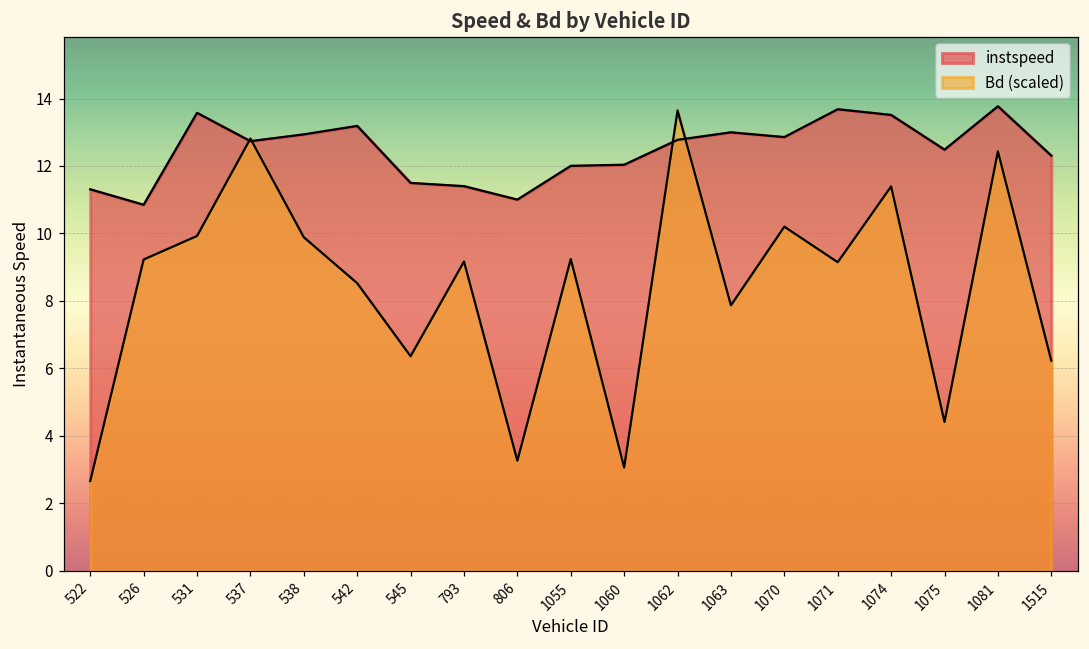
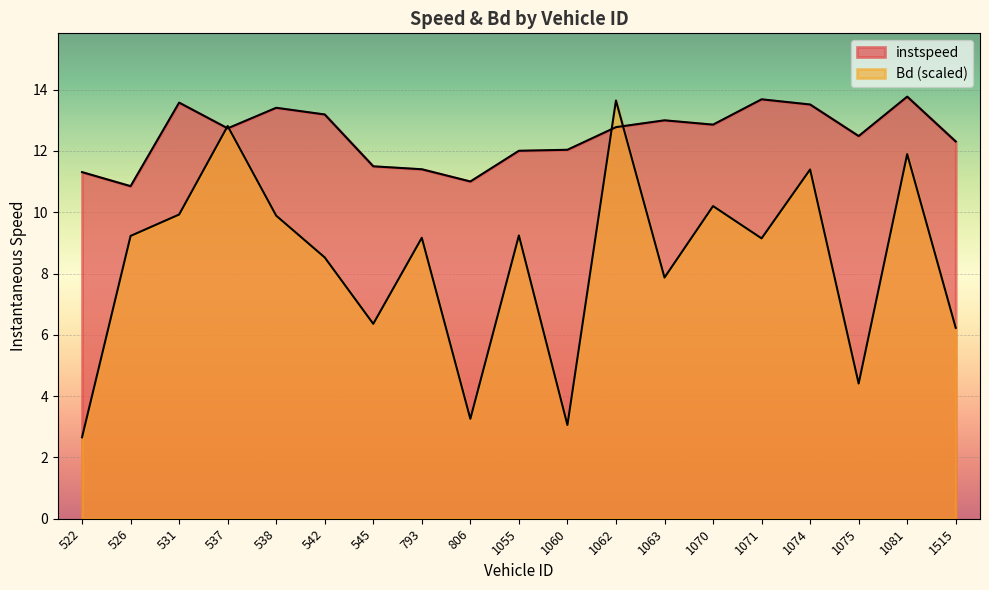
  {
    "instspeed": {
      "522": 11.3,
      "526": 10.8,
      "531": 13.6,
-     "538": 12.9,
+     "538": 13.4,
      "542": 13.2,
      "545": 11.5,
      "793": 11.4,
      "806": 11.0,
      "1055": 12.0,
      "1060": 12.0,
      "1062": 12.8,
      "1063": 13.0,
      "1070": 12.9,
      "1071": 13.7,
      "1074": 13.5,
      "1075": 12.5,
      "1081": 13.8,
      "1515": 12.3
    },
    "Bd (scaled)": {
      "522": 2.7,
      "526": 9.2,
      "531": 9.9,
      "538": 9.9,
      "542": 8.5,
      "545": 6.4,
      "793": 9.2,
      "806": 3.3,
      "1055": 9.2,
      "1060": 3.1,
      "1062": 13.6,
      "1063": 7.9,
      "1070": 10.2,
      "1071": 9.1,
      "1074": 11.4,
      "1075": 4.4,
-     "1081": 12.4,
+     "1081": 11.9,
      "1515": 6.2
    }
  }
